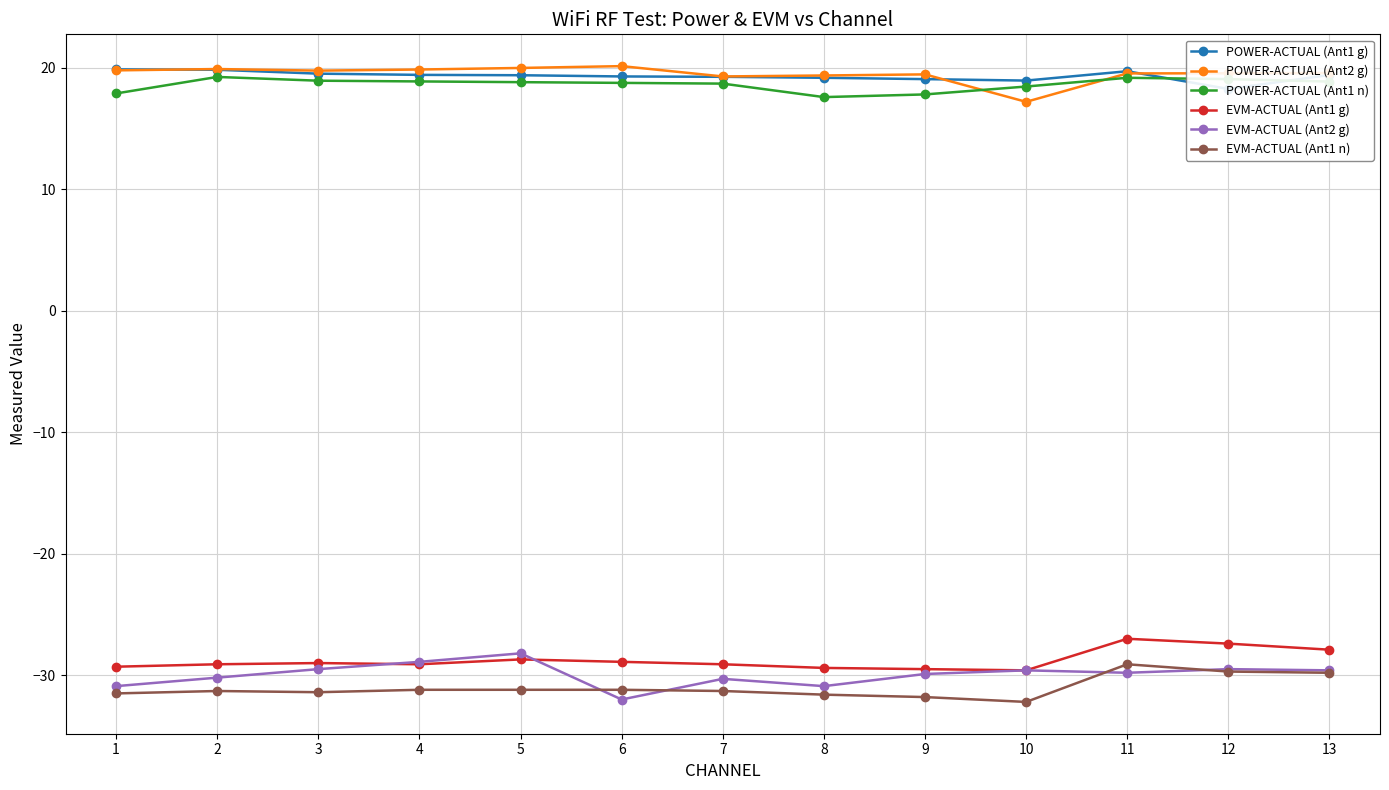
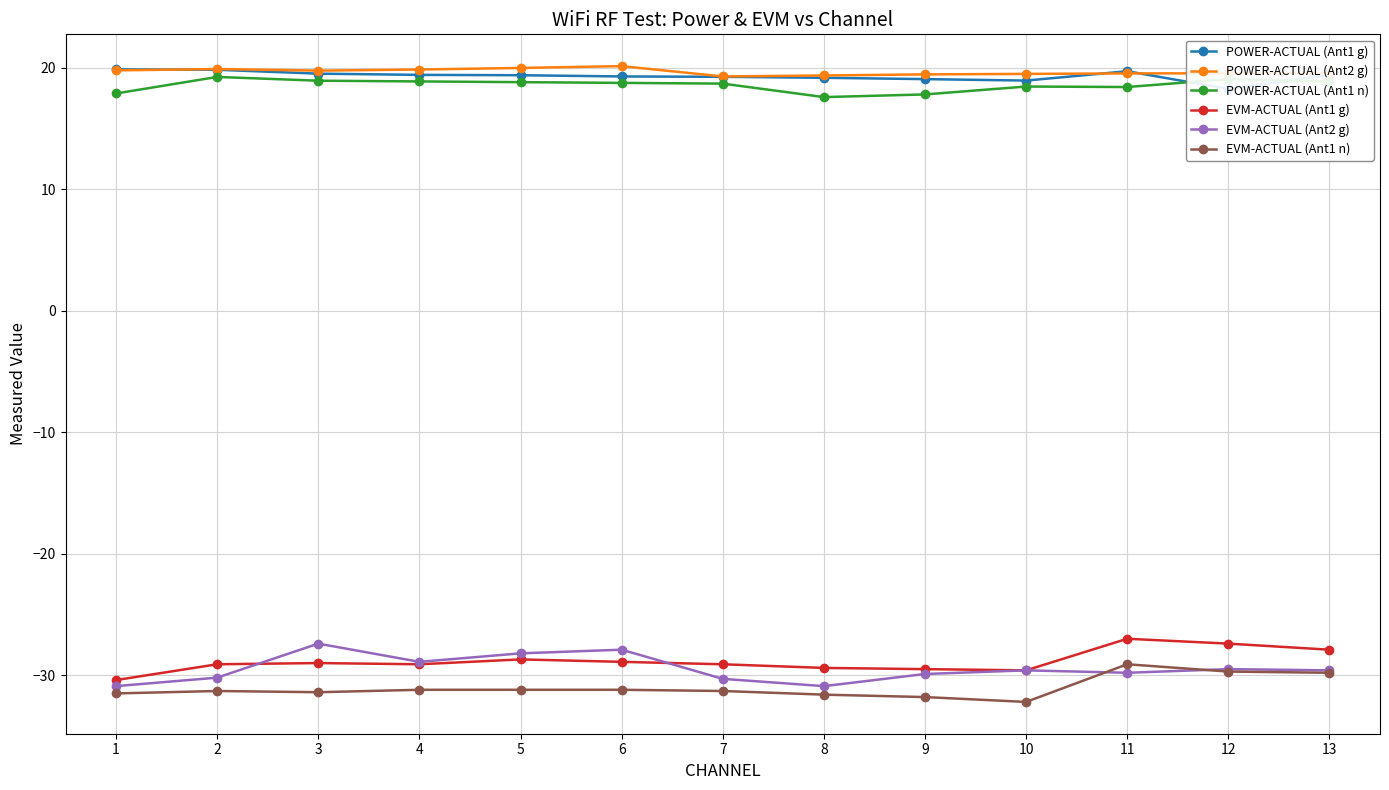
  {
    "POWER-ACTUAL (Ant1 g)": {
      "3": 19.5,
      "4": 19.4,
      "5": 19.4,
      "6": 19.3,
      "9": 19.1,
      "10": 19.0
    },
    "POWER-ACTUAL (Ant2 g)": {
      "3": 19.8,
      "4": 19.9,
      "5": 20.0,
      "6": 20.1,
      "9": 19.5,
-     "10": 17.2
+     "10": 19.5
    },
    "POWER-ACTUAL (Ant1 n)": {
      "1": 17.9,
      "2": 19.3,
      "3": 18.9,
      "4": 18.9,
      "5": 18.8,
      "6": 18.8,
      "7": 18.7,
      "8": 17.6,
      "9": 17.8,
      "10": 18.5,
-     "11": 19.2
+     "11": 18.4
    },
    "EVM-ACTUAL (Ant1 g)": {
-     "1": -29.3,
+     "1": -30.4,
      "2": -29.1,
      "3": -29.0,
      "5": -28.7,
      "6": -28.9,
      "7": -29.1,
      "8": -29.4,
      "9": -29.5,
      "11": -27.0,
      "12": -27.4,
      "13": -27.9
    },
    "EVM-ACTUAL (Ant2 g)": {
      "1": -30.9,
      "2": -30.2,
-     "3": -29.5,
+     "3": -27.4,
      "5": -28.2,
-     "6": -32.0,
+     "6": -27.9,
      "7": -30.3,
      "8": -30.9,
      "9": -29.9,
      "11": -29.8
    },
    "EVM-ACTUAL (Ant1 n)": {
      "1": -31.5,
      "2": -31.3,
      "3": -31.4,
      "4": -31.2,
      "5": -31.2,
      "6": -31.2,
      "7": -31.3,
      "8": -31.6,
      "9": -31.8,
      "10": -32.2,
      "11": -29.1
    }
  }
